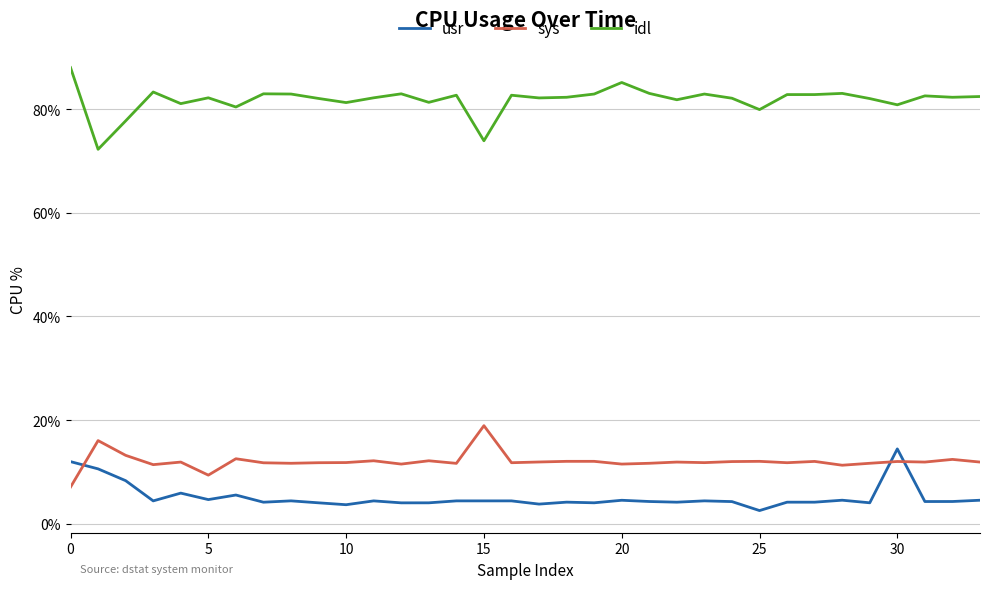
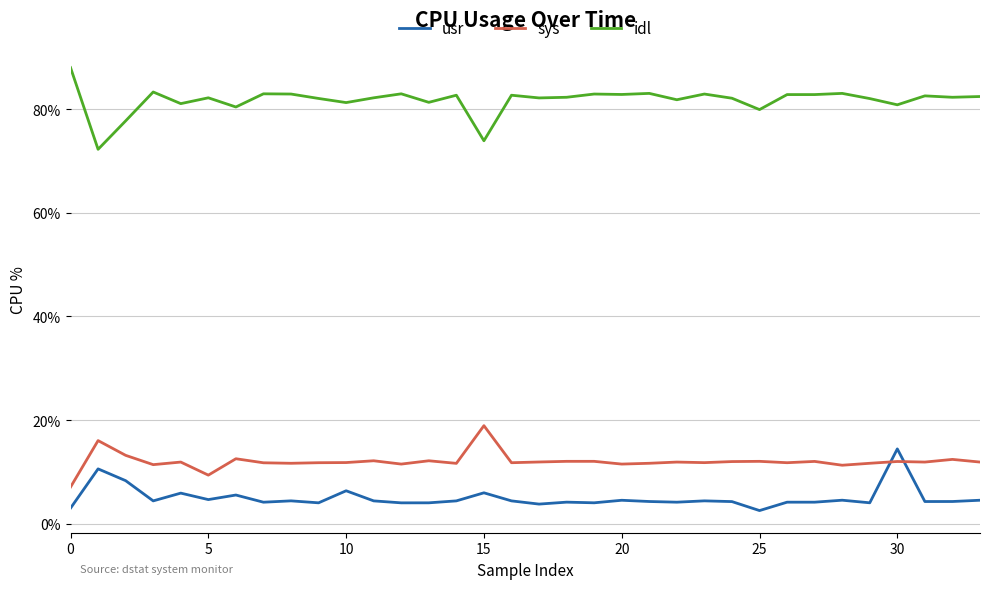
  {
    "usr": {
-     "0": "12%",
+     "0": "3%",
      "5": "5%",
-     "10": "4%",
-     "15": "4%",
+     "10": "6%",
+     "15": "6%",
      "20": "4%",
      "25": "3%",
      "30": "14%"
    },
    "sys": {
      "0": "7%",
      "5": "9%",
      "10": "12%",
      "15": "19%",
      "20": "11%",
      "25": "12%",
      "30": "12%"
    },
    "idl": {
      "0": "88%",
      "5": "82%",
      "10": "81%",
      "15": "74%",
-     "20": "85%",
+     "20": "83%",
      "25": "80%",
      "30": "81%"
    }
  }
